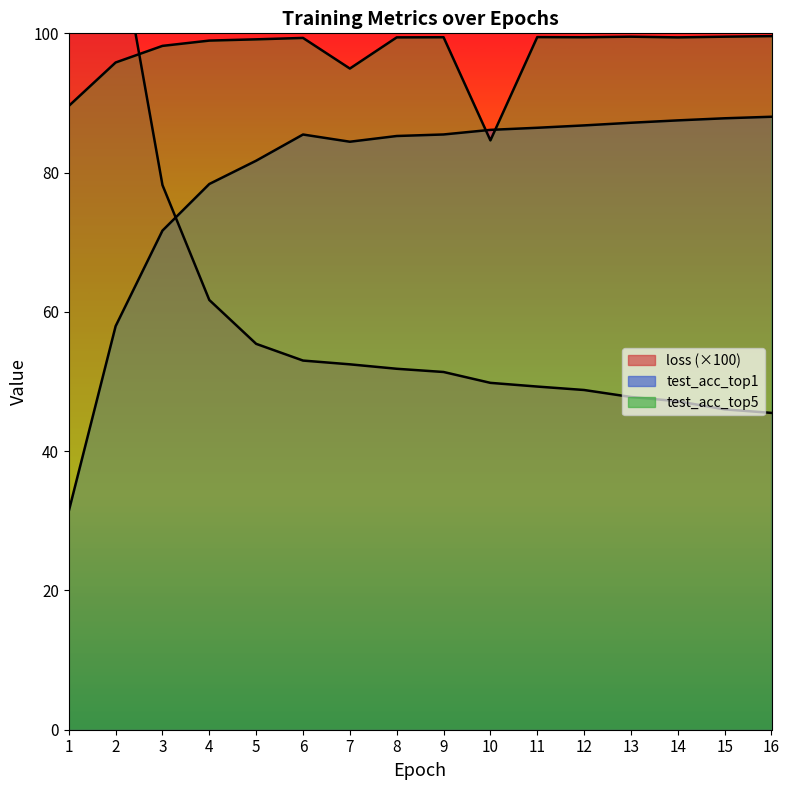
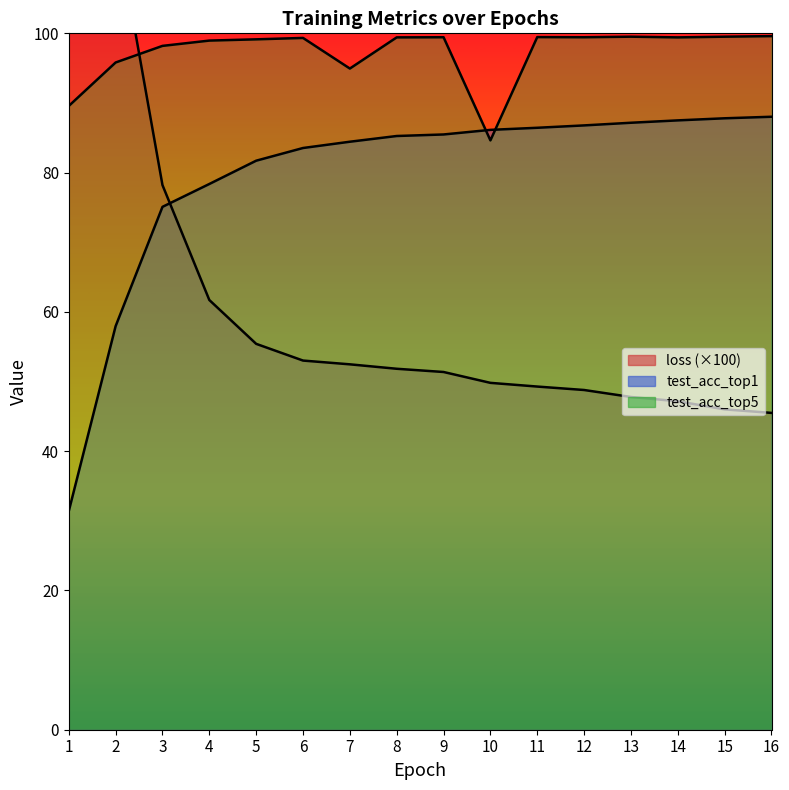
  {
    "test_acc_top1": {
      "1": 31,
      "2": 58,
-     "3": 72,
+     "3": 75,
      "4": 78,
      "5": 82,
-     "6": 85,
+     "6": 84,
      "7": 84,
      "8": 85,
      "9": 85,
      "10": 86,
      "11": 86,
      "12": 87,
      "13": 87,
      "14": 88,
      "15": 88,
      "16": 88
    },
    "test_acc_top5": {
      "1": 90,
      "2": 96,
      "3": 98,
      "4": 99,
      "5": 99,
      "6": 99,
      "7": 95,
      "8": 99,
      "9": 99,
      "10": 85,
      "11": 99,
      "12": 99,
      "13": 100,
      "14": 99,
      "15": 100,
      "16": 100
    }
  }
